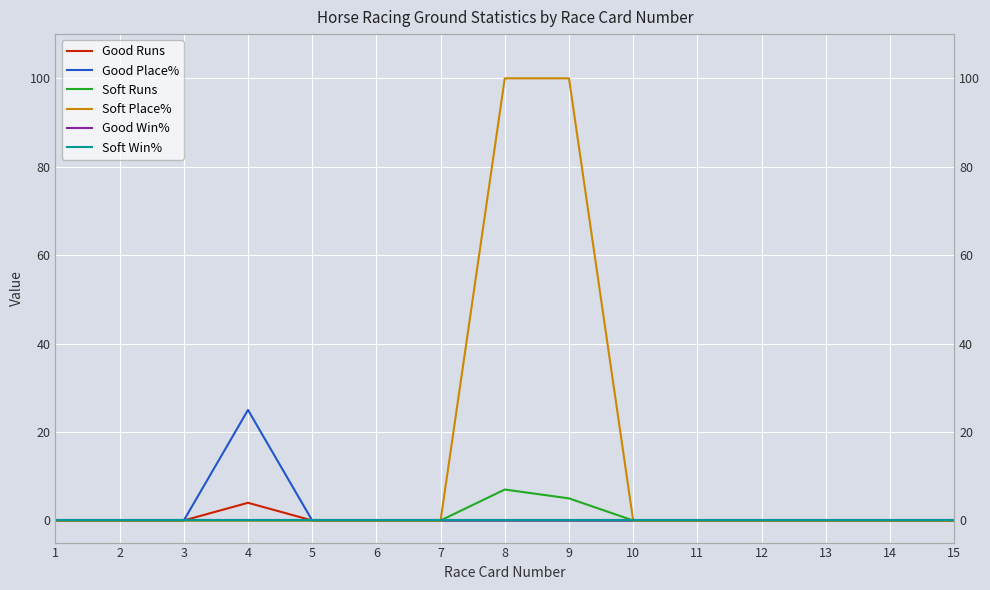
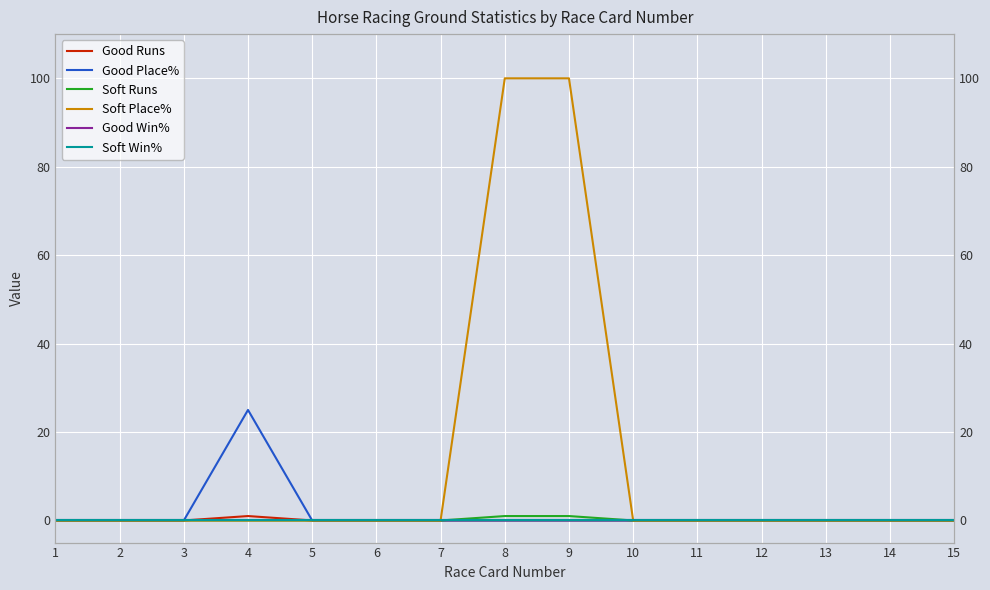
  {
    "Good Runs": {
-     "4": 4
+     "4": 1
    },
    "Good Place%": {
      "4": 25
    },
    "Soft Runs": {
-     "8": 7,
-     "9": 5
+     "8": 1,
+     "9": 1
    },
    "Soft Place%": {
      "8": 100,
      "9": 100
    }
  }
